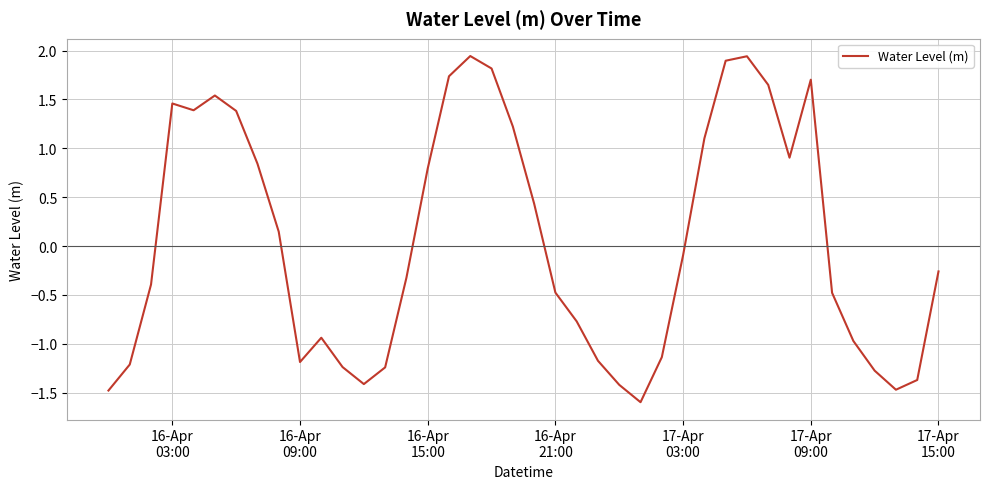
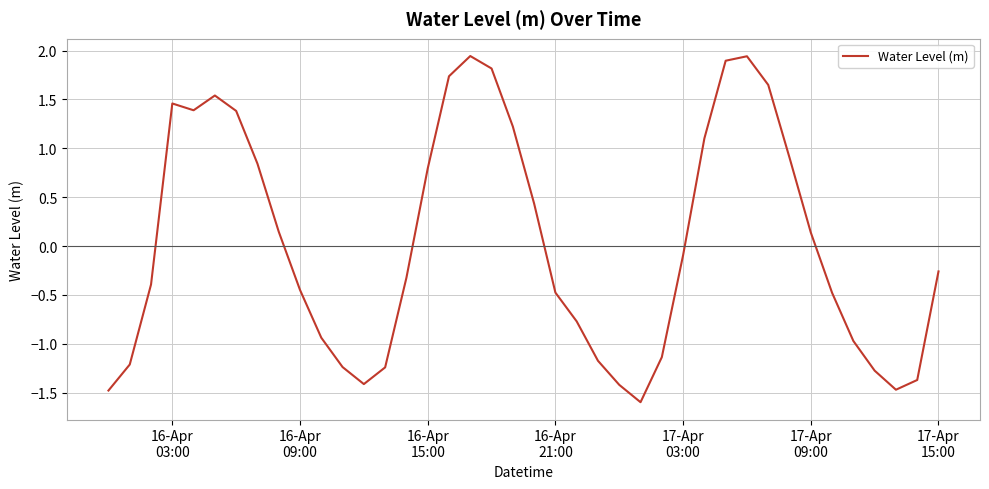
  {
    "16-Apr 03:00": 1.5,
-   "16-Apr 09:00": -1.2,
+   "16-Apr 09:00": -0.4,
    "16-Apr 15:00": 0.8,
    "16-Apr 21:00": -0.5,
    "17-Apr 03:00": -0.1,
-   "17-Apr 09:00": 1.7,
+   "17-Apr 09:00": 0.1,
    "17-Apr 15:00": -0.3
  }
